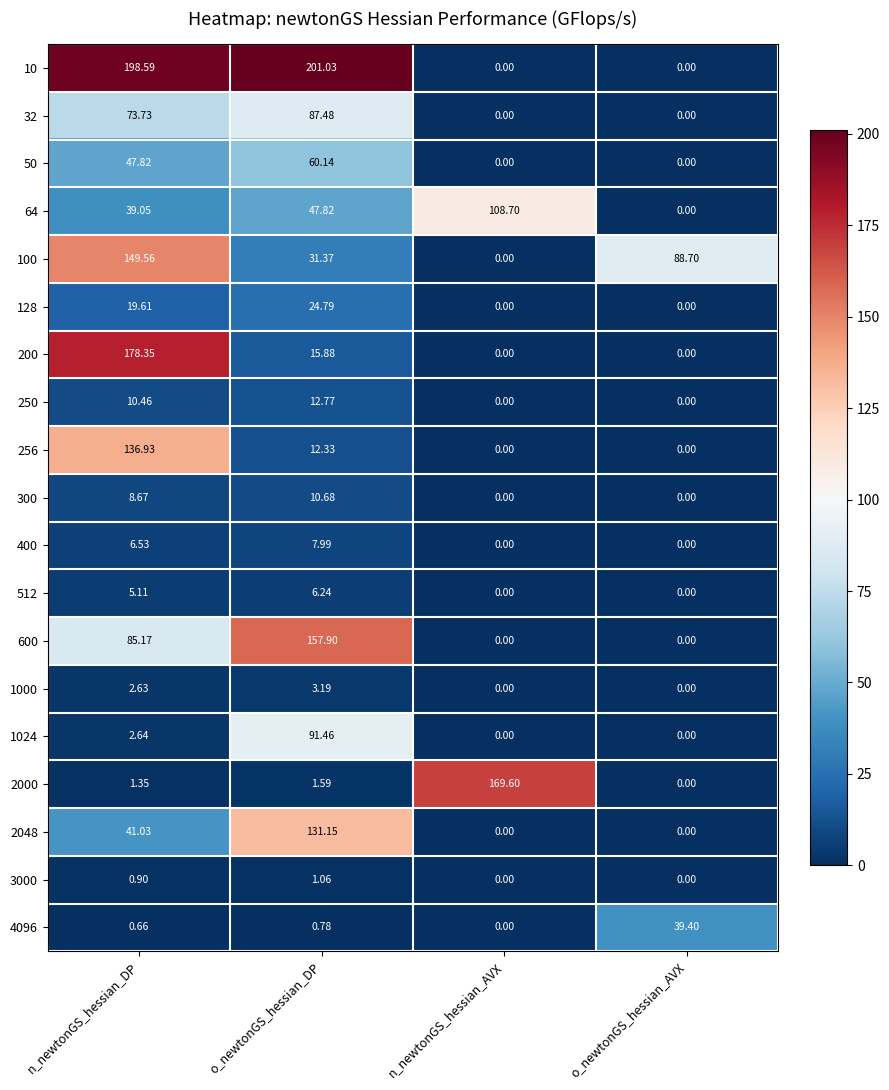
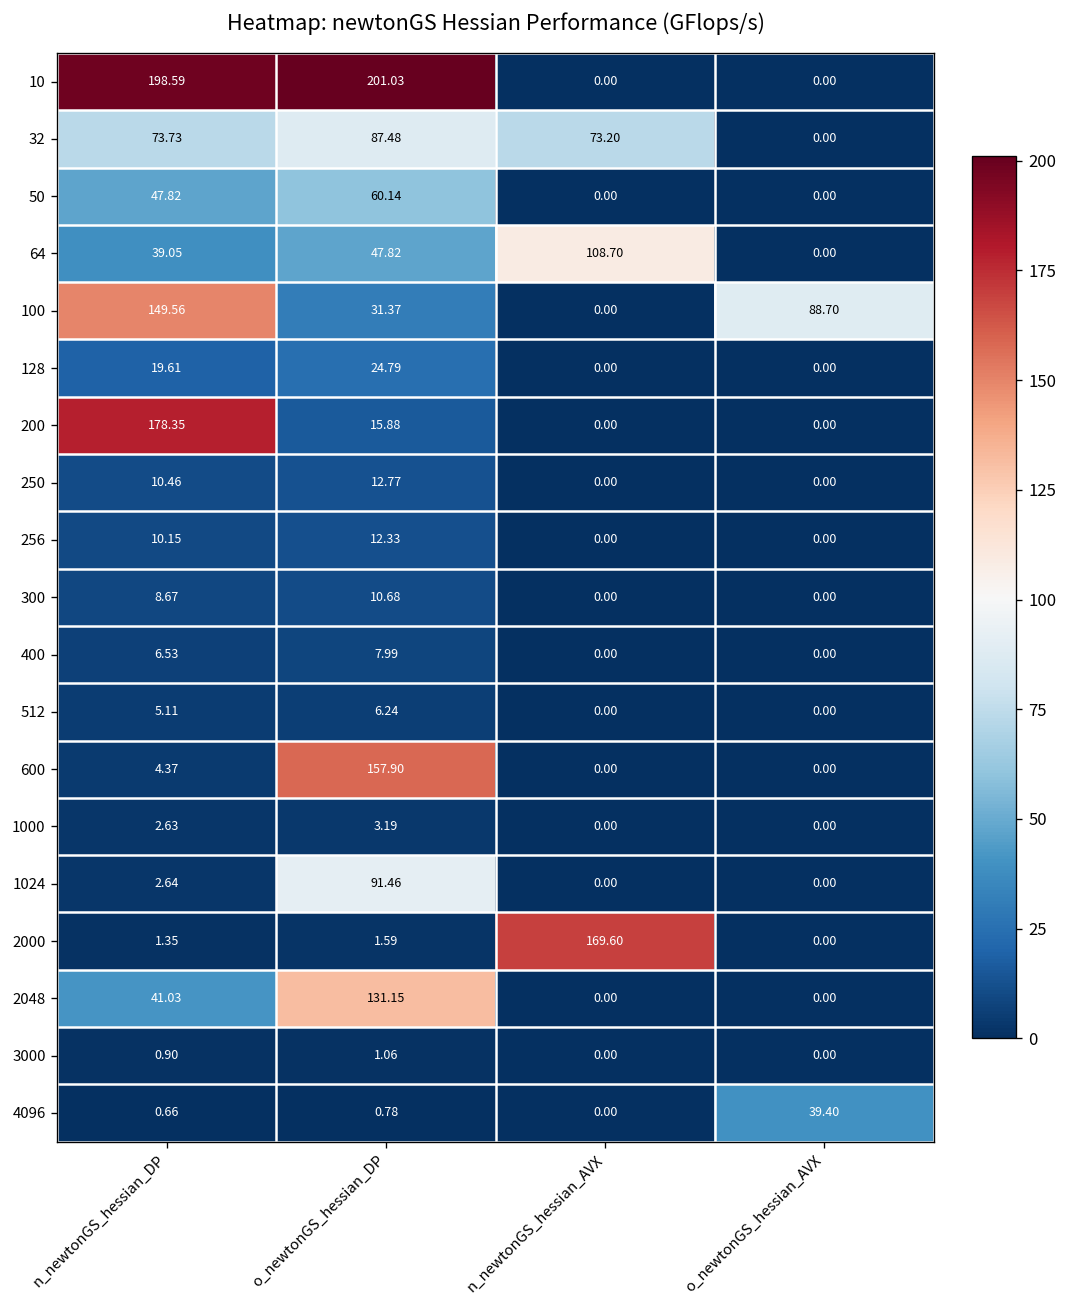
  {
    "10": {
      "n_newtonGS_hessian_DP": 198.59,
      "o_newtonGS_hessian_DP": 201.03,
      "n_newtonGS_hessian_AVX": 0.00,
      "o_newtonGS_hessian_AVX": 0.00
    },
    "32": {
      "n_newtonGS_hessian_DP": 73.73,
      "o_newtonGS_hessian_DP": 87.48,
-     "n_newtonGS_hessian_AVX": 0.00,
+     "n_newtonGS_hessian_AVX": 73.20,
      "o_newtonGS_hessian_AVX": 0.00
    },
    "50": {
      "n_newtonGS_hessian_DP": 47.82,
      "o_newtonGS_hessian_DP": 60.14,
      "n_newtonGS_hessian_AVX": 0.00,
      "o_newtonGS_hessian_AVX": 0.00
    },
    "64": {
      "n_newtonGS_hessian_DP": 39.05,
      "o_newtonGS_hessian_DP": 47.82,
      "n_newtonGS_hessian_AVX": 108.70,
      "o_newtonGS_hessian_AVX": 0.00
    },
    "100": {
      "n_newtonGS_hessian_DP": 149.56,
      "o_newtonGS_hessian_DP": 31.37,
      "n_newtonGS_hessian_AVX": 0.00,
      "o_newtonGS_hessian_AVX": 88.70
    },
    "128": {
      "n_newtonGS_hessian_DP": 19.61,
      "o_newtonGS_hessian_DP": 24.79,
      "n_newtonGS_hessian_AVX": 0.00,
      "o_newtonGS_hessian_AVX": 0.00
    },
    "200": {
      "n_newtonGS_hessian_DP": 178.35,
      "o_newtonGS_hessian_DP": 15.88,
      "n_newtonGS_hessian_AVX": 0.00,
      "o_newtonGS_hessian_AVX": 0.00
    },
    "250": {
      "n_newtonGS_hessian_DP": 10.46,
      "o_newtonGS_hessian_DP": 12.77,
      "n_newtonGS_hessian_AVX": 0.00,
      "o_newtonGS_hessian_AVX": 0.00
    },
    "256": {
-     "n_newtonGS_hessian_DP": 136.93,
+     "n_newtonGS_hessian_DP": 10.15,
      "o_newtonGS_hessian_DP": 12.33,
      "n_newtonGS_hessian_AVX": 0.00,
      "o_newtonGS_hessian_AVX": 0.00
    },
    "300": {
      "n_newtonGS_hessian_DP": 8.67,
      "o_newtonGS_hessian_DP": 10.68,
      "n_newtonGS_hessian_AVX": 0.00,
      "o_newtonGS_hessian_AVX": 0.00
    },
    "400": {
      "n_newtonGS_hessian_DP": 6.53,
      "o_newtonGS_hessian_DP": 7.99,
      "n_newtonGS_hessian_AVX": 0.00,
      "o_newtonGS_hessian_AVX": 0.00
    },
    "512": {
      "n_newtonGS_hessian_DP": 5.11,
      "o_newtonGS_hessian_DP": 6.24,
      "n_newtonGS_hessian_AVX": 0.00,
      "o_newtonGS_hessian_AVX": 0.00
    },
    "600": {
-     "n_newtonGS_hessian_DP": 85.17,
+     "n_newtonGS_hessian_DP": 4.37,
      "o_newtonGS_hessian_DP": 157.90,
      "n_newtonGS_hessian_AVX": 0.00,
      "o_newtonGS_hessian_AVX": 0.00
    },
    "1000": {
      "n_newtonGS_hessian_DP": 2.63,
      "o_newtonGS_hessian_DP": 3.19,
      "n_newtonGS_hessian_AVX": 0.00,
      "o_newtonGS_hessian_AVX": 0.00
    },
    "1024": {
      "n_newtonGS_hessian_DP": 2.64,
      "o_newtonGS_hessian_DP": 91.46,
      "n_newtonGS_hessian_AVX": 0.00,
      "o_newtonGS_hessian_AVX": 0.00
    },
    "2000": {
      "n_newtonGS_hessian_DP": 1.35,
      "o_newtonGS_hessian_DP": 1.59,
      "n_newtonGS_hessian_AVX": 169.60,
      "o_newtonGS_hessian_AVX": 0.00
    },
    "2048": {
      "n_newtonGS_hessian_DP": 41.03,
      "o_newtonGS_hessian_DP": 131.15,
      "n_newtonGS_hessian_AVX": 0.00,
      "o_newtonGS_hessian_AVX": 0.00
    },
    "3000": {
      "n_newtonGS_hessian_DP": 0.90,
      "o_newtonGS_hessian_DP": 1.06,
      "n_newtonGS_hessian_AVX": 0.00,
      "o_newtonGS_hessian_AVX": 0.00
    },
    "4096": {
      "n_newtonGS_hessian_DP": 0.66,
      "o_newtonGS_hessian_DP": 0.78,
      "n_newtonGS_hessian_AVX": 0.00,
      "o_newtonGS_hessian_AVX": 39.40
    }
  }
